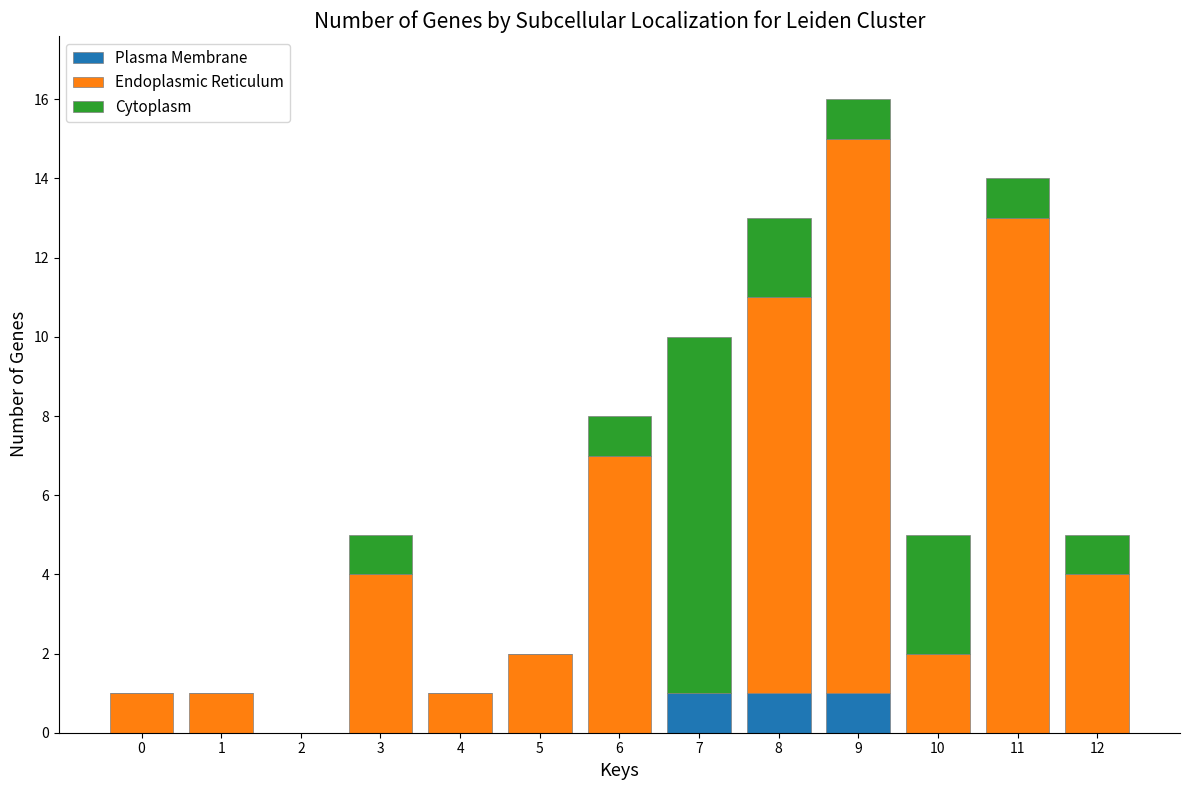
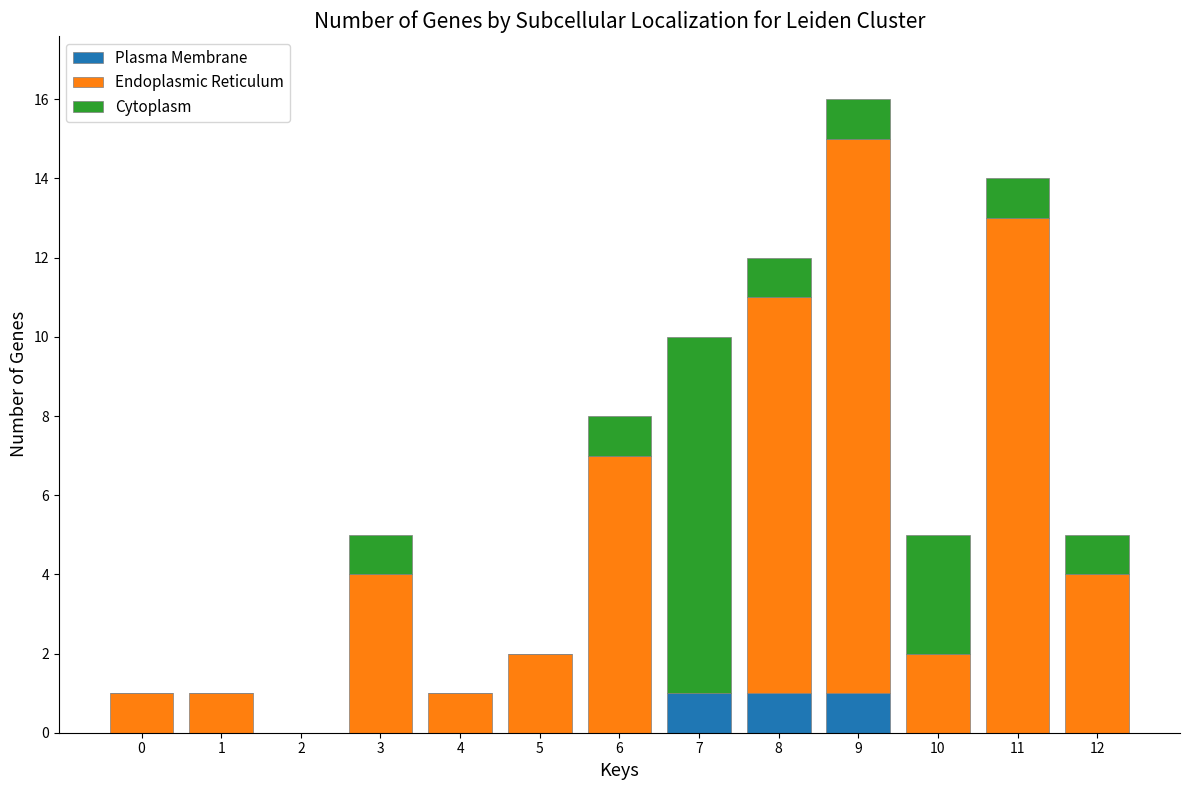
  {
    "Plasma Membrane": {
      "0": 0,
      "1": 0,
      "2": 0,
      "3": 0,
      "4": 0,
      "5": 0,
      "6": 0,
      "7": 1,
      "8": 1,
      "9": 1,
      "10": 0,
      "11": 0,
      "12": 0
    },
    "Endoplasmic Reticulum": {
      "0": 1,
      "1": 1,
      "2": 0,
      "3": 4,
      "4": 1,
      "5": 2,
      "6": 7,
      "7": 0,
      "8": 10,
      "9": 14,
      "10": 2,
      "11": 13,
      "12": 4
    },
    "Cytoplasm": {
      "0": 0,
      "1": 0,
      "2": 0,
      "3": 1,
      "4": 0,
      "5": 0,
      "6": 1,
      "7": 9,
-     "8": 2,
+     "8": 1,
      "9": 1,
      "10": 3,
      "11": 1,
      "12": 1
    }
  }
